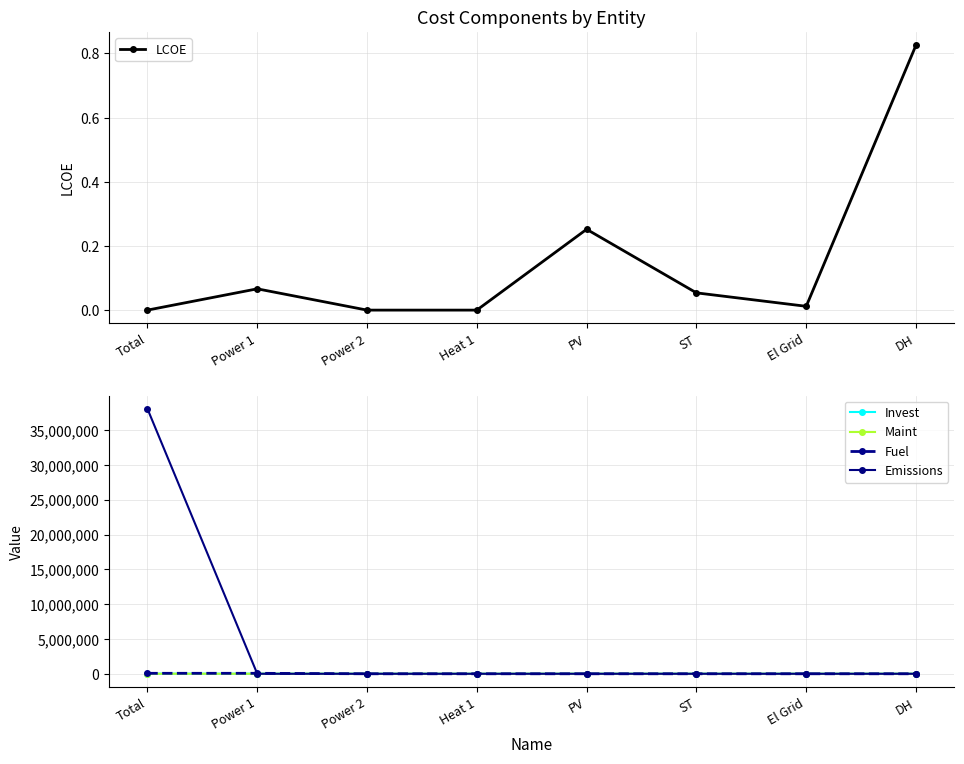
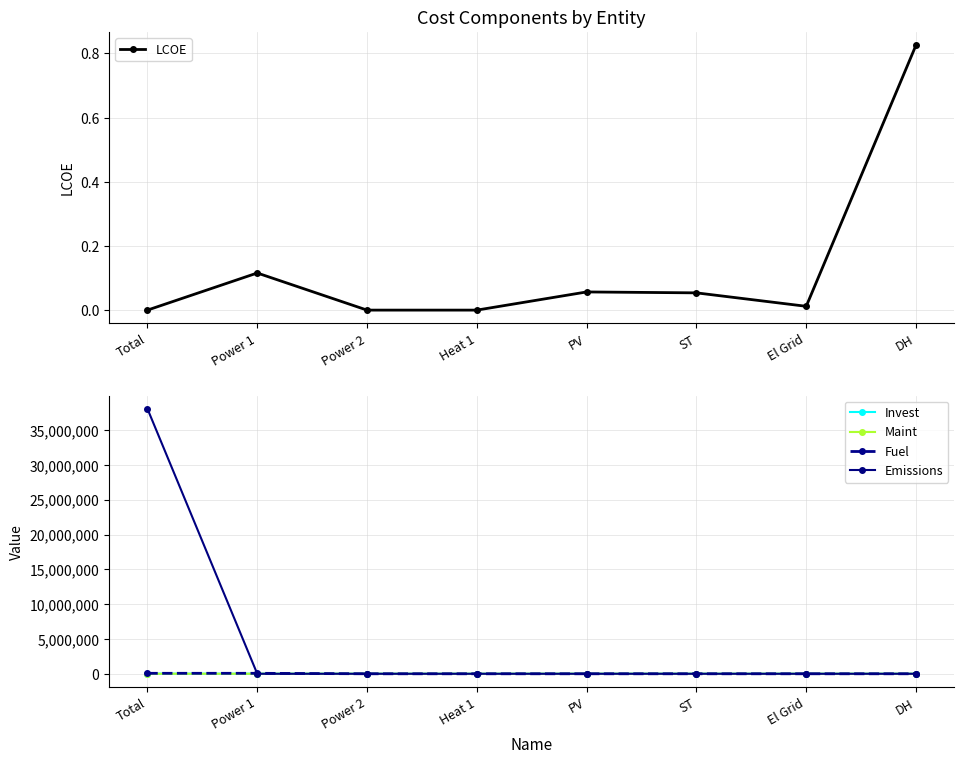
  {
    "Cost Components by Entity": {
      "Total": 0.00,
-     "Power 1": 0.07,
+     "Power 1": 0.12,
      "Power 2": 0.00,
      "Heat 1": 0.00,
-     "PV": 0.25,
+     "PV": 0.06,
      "ST": 0.05,
      "El Grid": 0.01,
      "DH": 0.83
    }
  }
